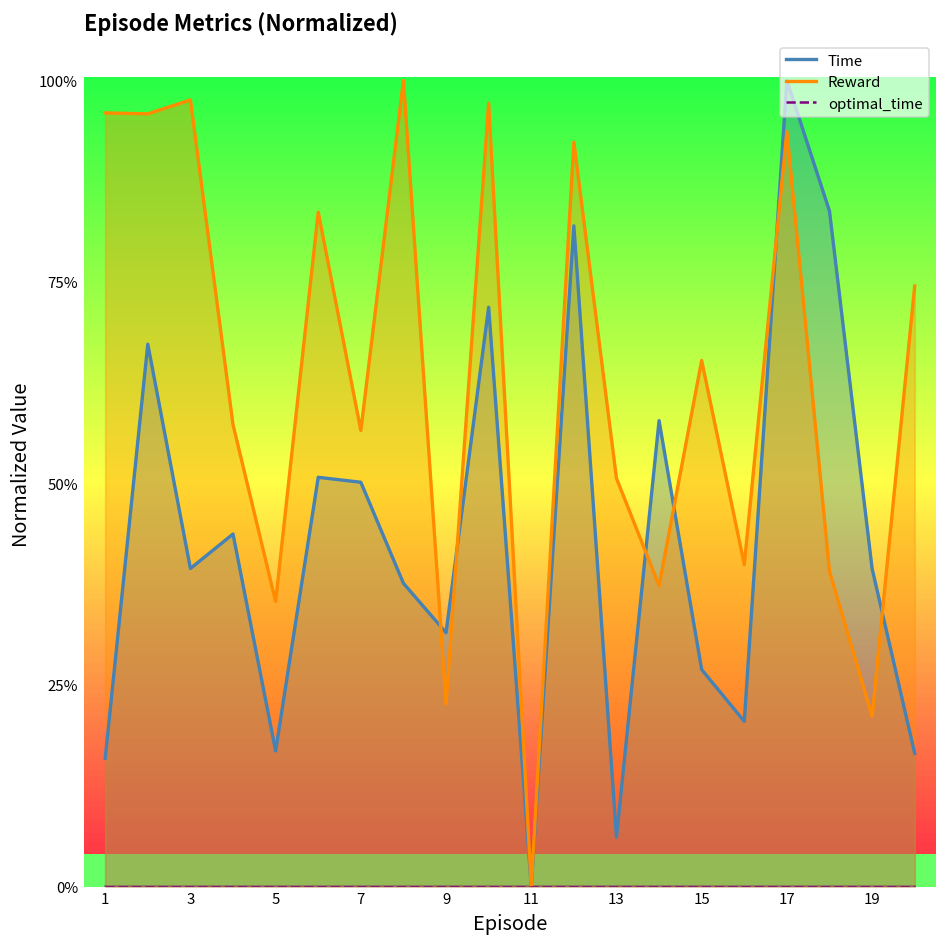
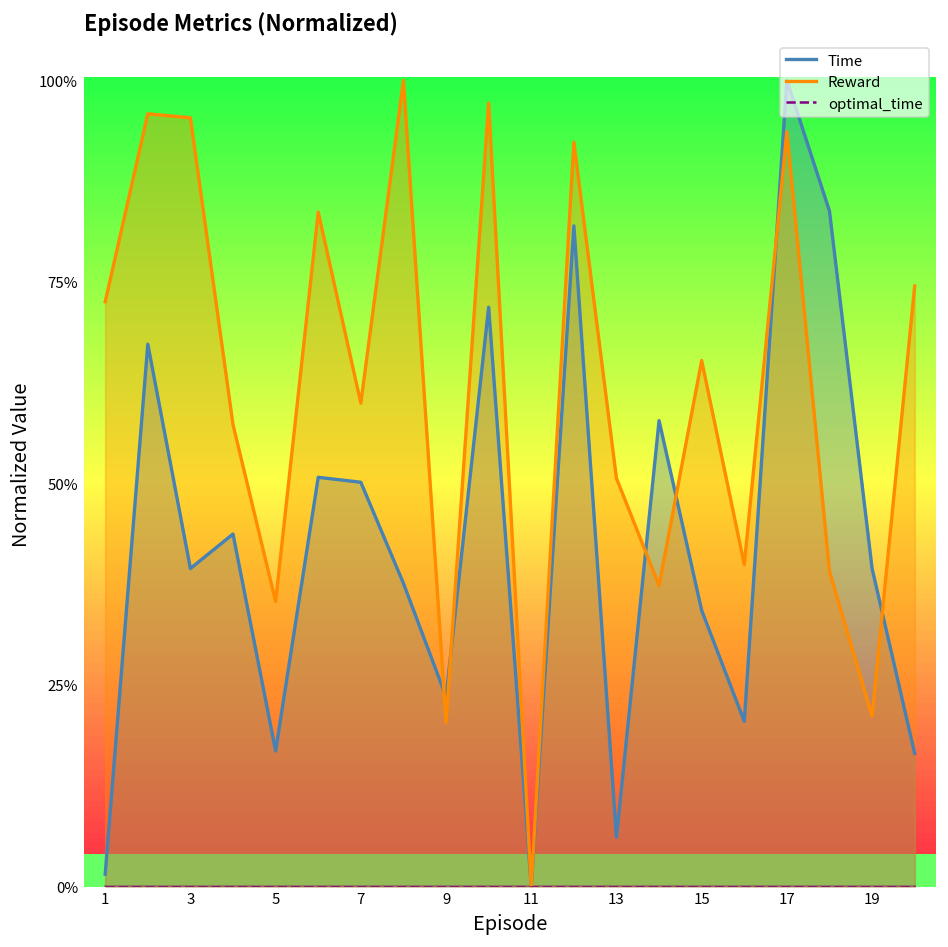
  {
    "Time": {
-     "1": "16%",
+     "1": "2%",
      "3": "39%",
      "5": "17%",
      "7": "50%",
-     "9": "31%",
+     "9": "24%",
      "13": "6%",
-     "15": "27%",
+     "15": "34%",
      "19": "39%"
    },
    "Reward": {
-     "1": "96%",
-     "3": "98%",
+     "1": "73%",
+     "3": "95%",
      "5": "35%",
-     "7": "57%",
-     "9": "23%",
+     "7": "60%",
+     "9": "20%",
      "13": "51%",
      "15": "65%",
      "17": "94%",
      "19": "21%"
    },
    "optimal_time": {
      "1": "0%",
      "3": "0%",
      "5": "0%",
      "7": "0%",
      "9": "0%",
      "13": "0%",
      "15": "0%",
      "17": "0%",
      "19": "0%"
    }
  }
